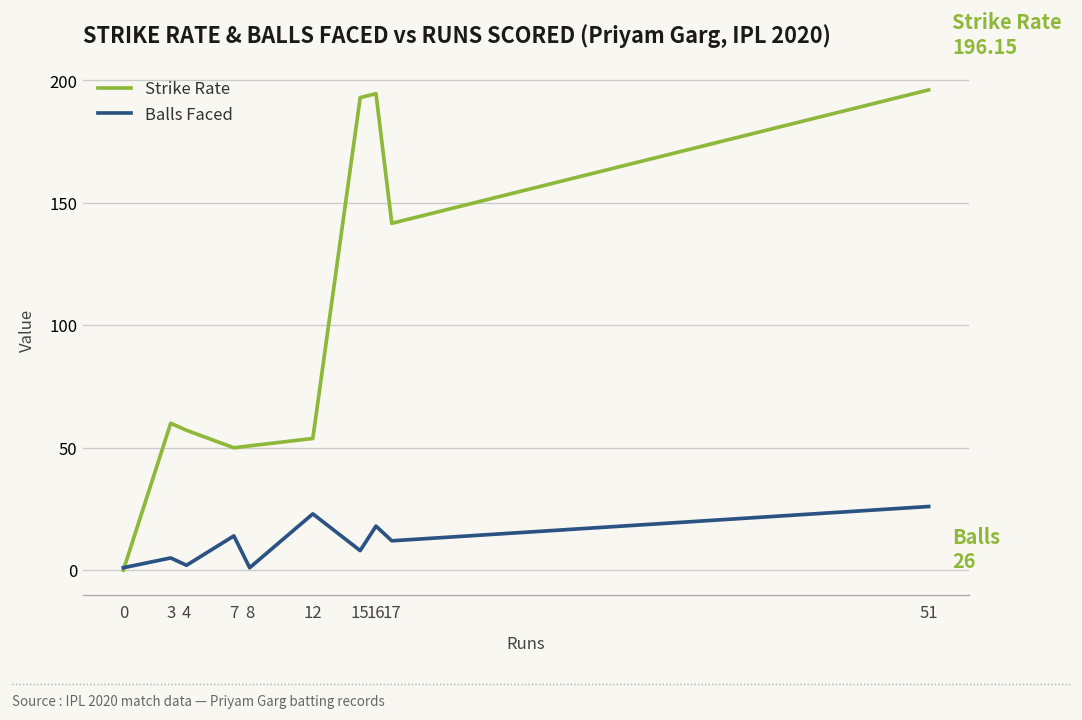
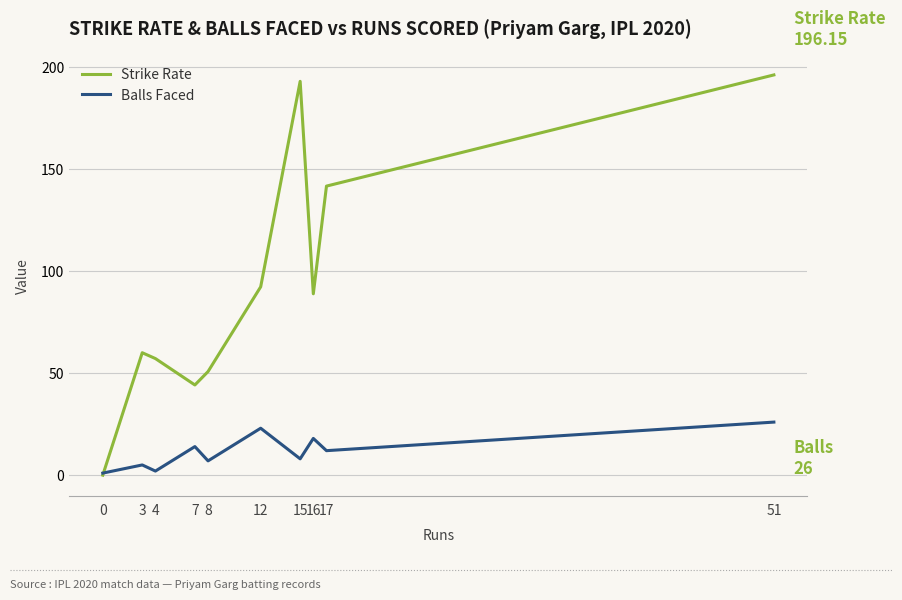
  {
    "Strike Rate": {
      "3": 60,
      "4": 57,
-     "7": 50,
+     "7": 44,
      "8": 51,
-     "12": 54,
+     "12": 92,
      "15": 193,
-     "16": 195,
+     "16": 89,
      "17": 142,
      "51": 196
    },
    "Balls Faced": {
      "3": 5,
      "4": 2,
      "7": 14,
-     "8": 1,
+     "8": 7,
      "12": 23,
      "15": 8,
      "16": 18,
      "17": 12,
      "51": 26
    }
  }
